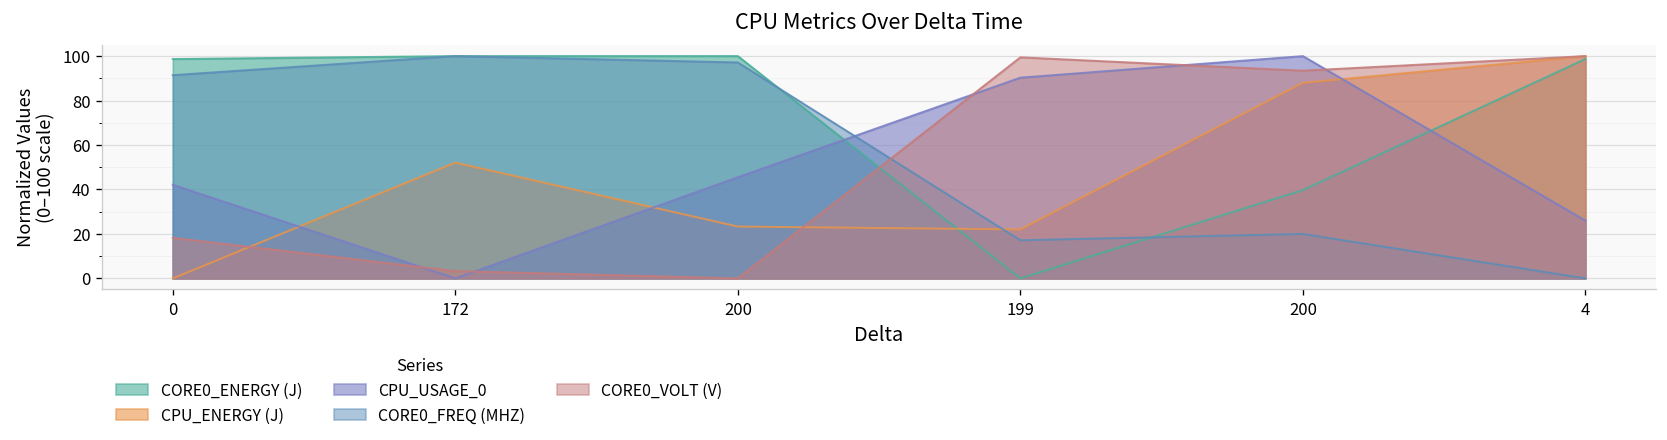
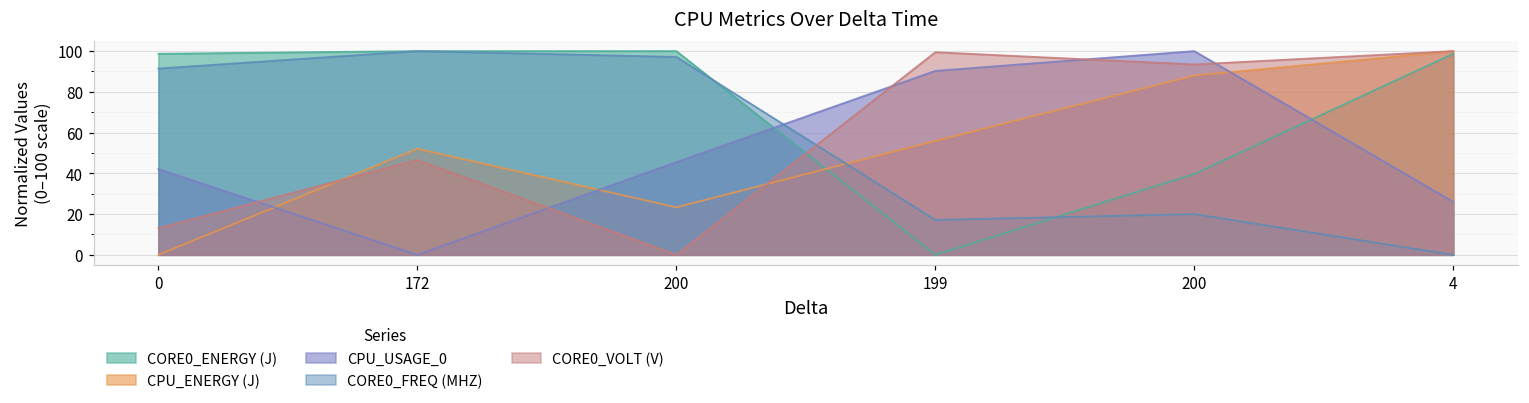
  {
    "CPU_ENERGY (J)": {
      "0": 0,
      "172": 52,
-     "199": 22
+     "199": 56
    },
    "CORE0_VOLT (V)": {
-     "0": 18,
-     "172": 3,
+     "0": 13,
+     "172": 47,
      "199": 99
    }
  }
